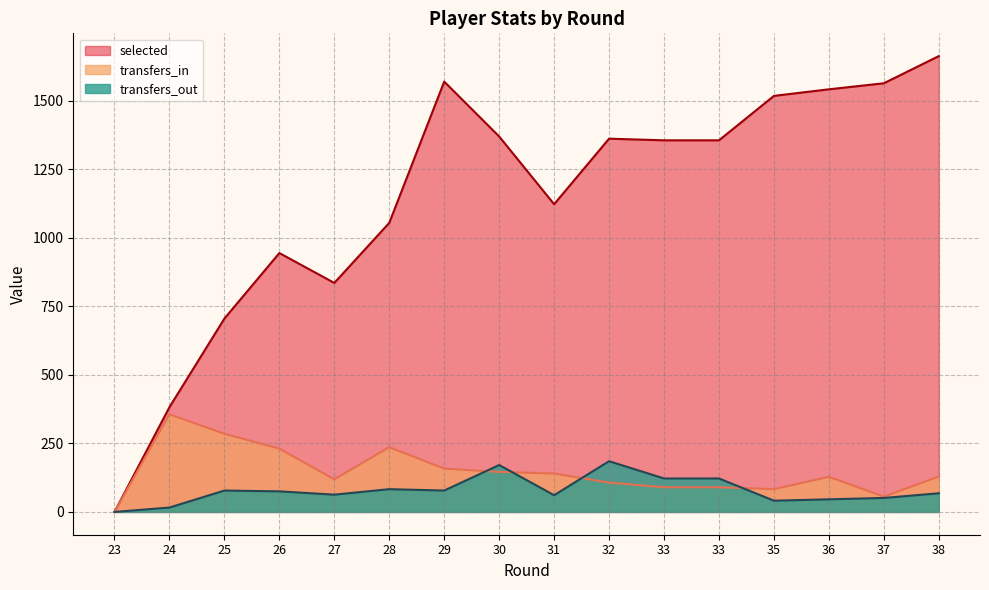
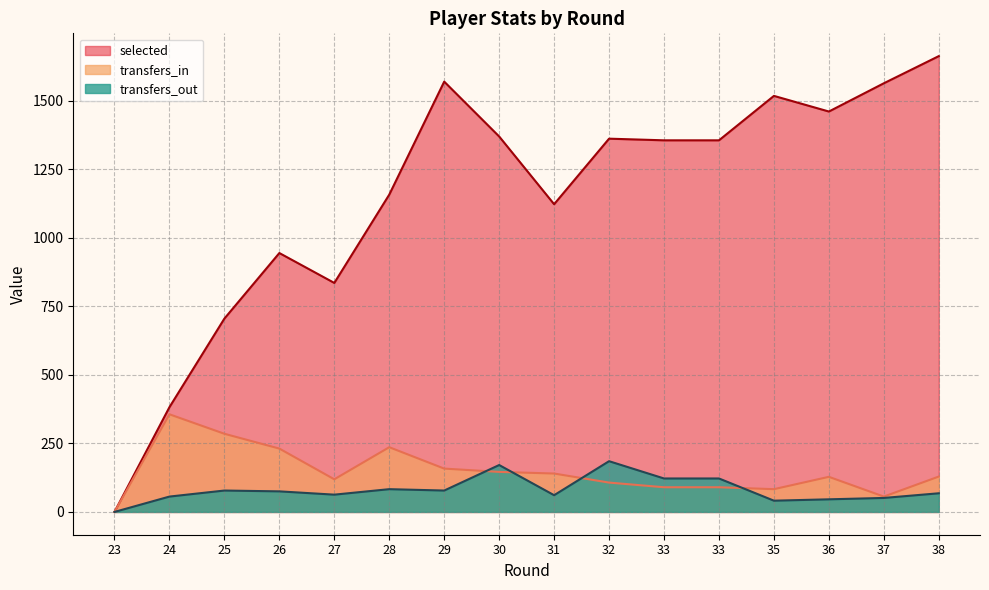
  {
    "selected": {
      "24": 380,
      "25": 710,
      "26": 940,
      "27": 840,
-     "28": 1050,
+     "28": 1160,
      "29": 1570,
      "30": 1370,
      "31": 1120,
      "32": 1360,
      "35": 1520,
-     "36": 1540,
+     "36": 1460,
      "37": 1560,
      "38": 1660
    },
    "transfers_in": {
      "24": 360,
      "25": 290,
      "26": 230,
      "27": 120,
      "28": 240,
      "29": 160,
      "30": 150,
      "31": 140,
      "32": 110,
      "35": 80,
      "36": 130,
      "38": 130
    },
    "transfers_out": {
-     "24": 20,
+     "24": 60,
      "25": 80,
      "26": 80,
      "27": 60,
      "28": 80,
      "29": 80,
      "30": 170,
      "31": 60,
      "32": 190,
      "35": 40,
      "36": 50,
      "38": 70
    }
  }
